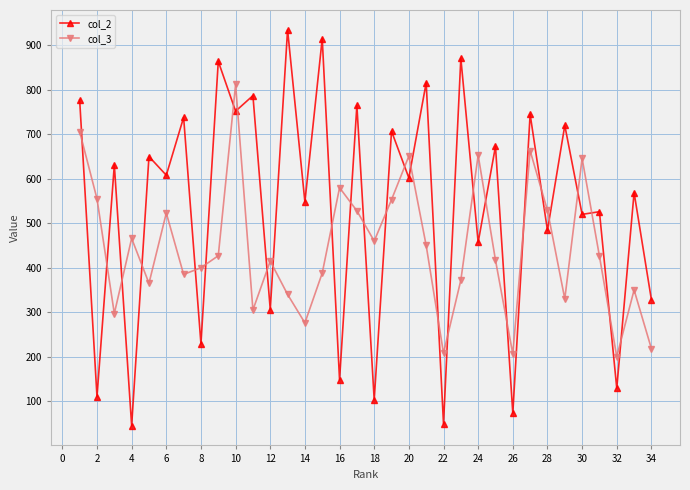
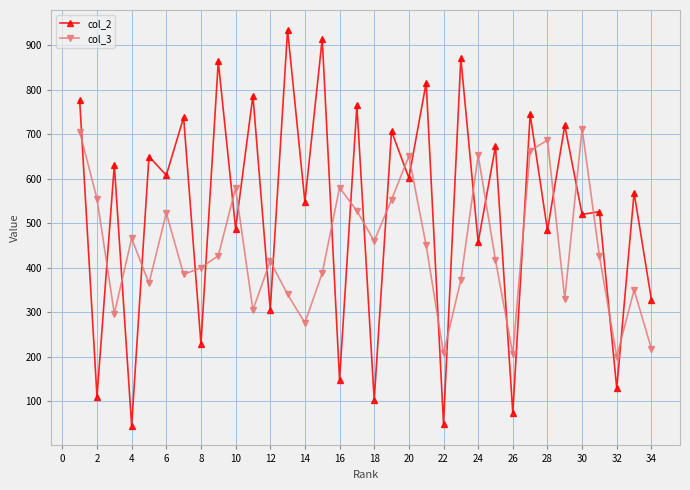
  {
    "col_2": {
      "2": 110,
      "4": 50,
      "6": 610,
      "8": 230,
-     "10": 750,
+     "10": 490,
      "12": 310,
      "14": 550,
      "16": 150,
      "18": 100,
      "20": 600,
      "22": 50,
      "24": 460,
      "26": 70,
      "28": 480,
      "30": 520,
      "32": 130,
      "34": 330
    },
    "col_3": {
      "2": 560,
      "4": 470,
      "6": 520,
      "8": 400,
-     "10": 810,
+     "10": 580,
      "12": 420,
      "14": 280,
      "16": 580,
      "18": 460,
      "20": 650,
      "22": 210,
      "24": 650,
      "26": 210,
-     "28": 530,
-     "30": 650,
+     "28": 690,
+     "30": 710,
      "32": 200,
      "34": 220
    }
  }
